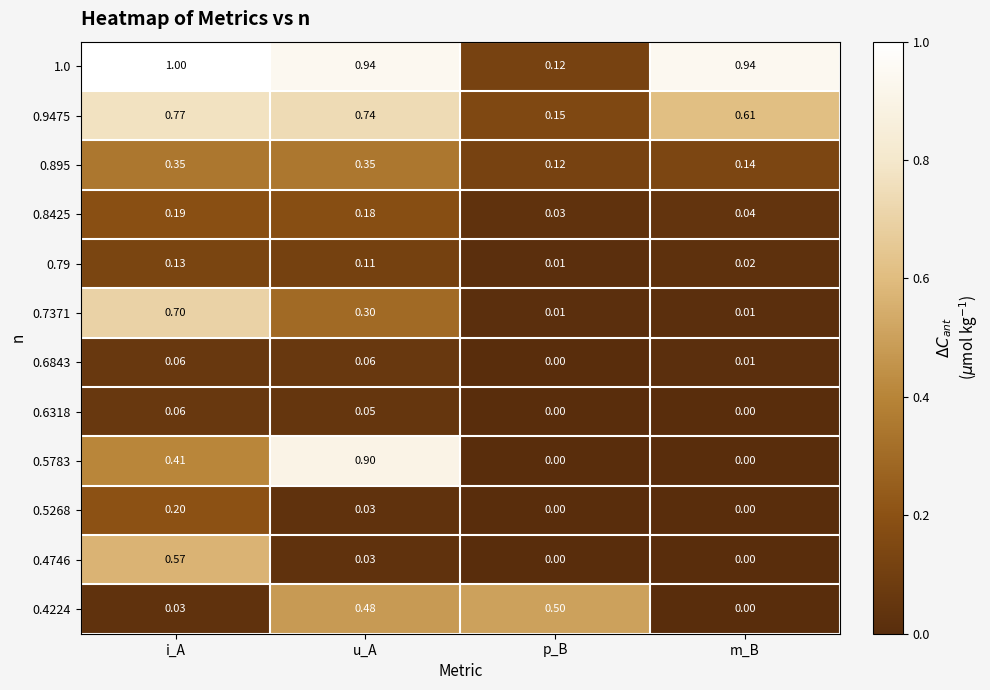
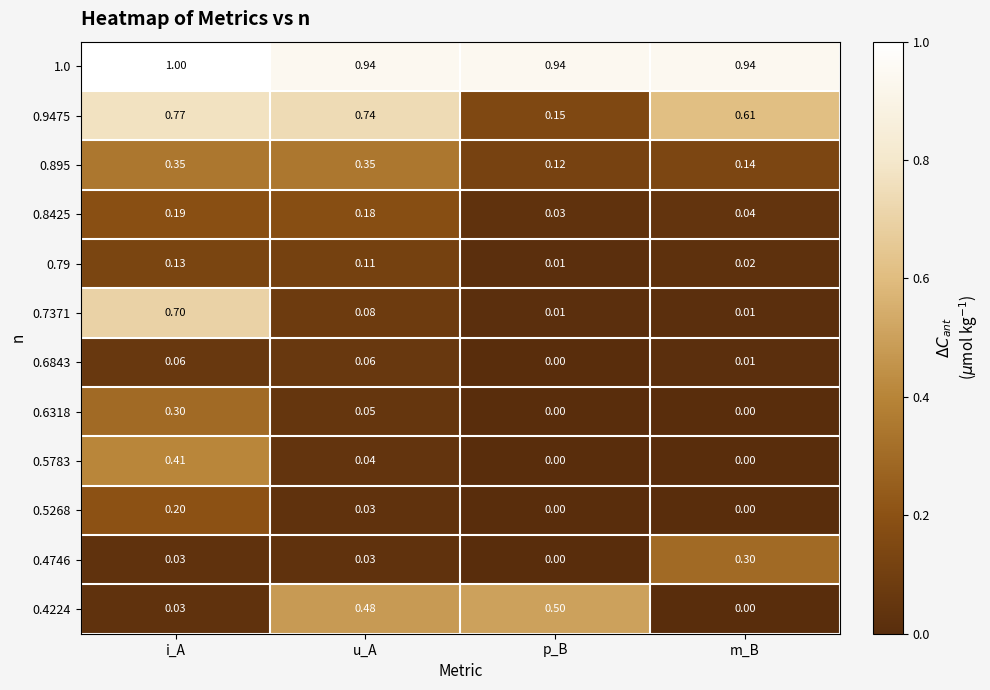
  {
    "1.0": {
      "i_A": 1.00,
      "u_A": 0.94,
-     "p_B": 0.12,
+     "p_B": 0.94,
      "m_B": 0.94
    },
    "0.9475": {
      "i_A": 0.77,
      "u_A": 0.74,
      "p_B": 0.15,
      "m_B": 0.61
    },
    "0.895": {
      "i_A": 0.35,
      "u_A": 0.35,
      "p_B": 0.12,
      "m_B": 0.14
    },
    "0.8425": {
      "i_A": 0.19,
      "u_A": 0.18,
      "p_B": 0.03,
      "m_B": 0.04
    },
    "0.79": {
      "i_A": 0.13,
      "u_A": 0.11,
      "p_B": 0.01,
      "m_B": 0.02
    },
    "0.7371": {
      "i_A": 0.70,
-     "u_A": 0.30,
+     "u_A": 0.08,
      "p_B": 0.01,
      "m_B": 0.01
    },
    "0.6843": {
      "i_A": 0.06,
      "u_A": 0.06,
      "p_B": 0.00,
      "m_B": 0.01
    },
    "0.6318": {
-     "i_A": 0.06,
+     "i_A": 0.30,
      "u_A": 0.05,
      "p_B": 0.00,
      "m_B": 0.00
    },
    "0.5783": {
      "i_A": 0.41,
-     "u_A": 0.90,
+     "u_A": 0.04,
      "p_B": 0.00,
      "m_B": 0.00
    },
    "0.5268": {
      "i_A": 0.20,
      "u_A": 0.03,
      "p_B": 0.00,
      "m_B": 0.00
    },
    "0.4746": {
-     "i_A": 0.57,
+     "i_A": 0.03,
      "u_A": 0.03,
      "p_B": 0.00,
-     "m_B": 0.00
+     "m_B": 0.30
    },
    "0.4224": {
      "i_A": 0.03,
      "u_A": 0.48,
      "p_B": 0.50,
      "m_B": 0.00
    }
  }
